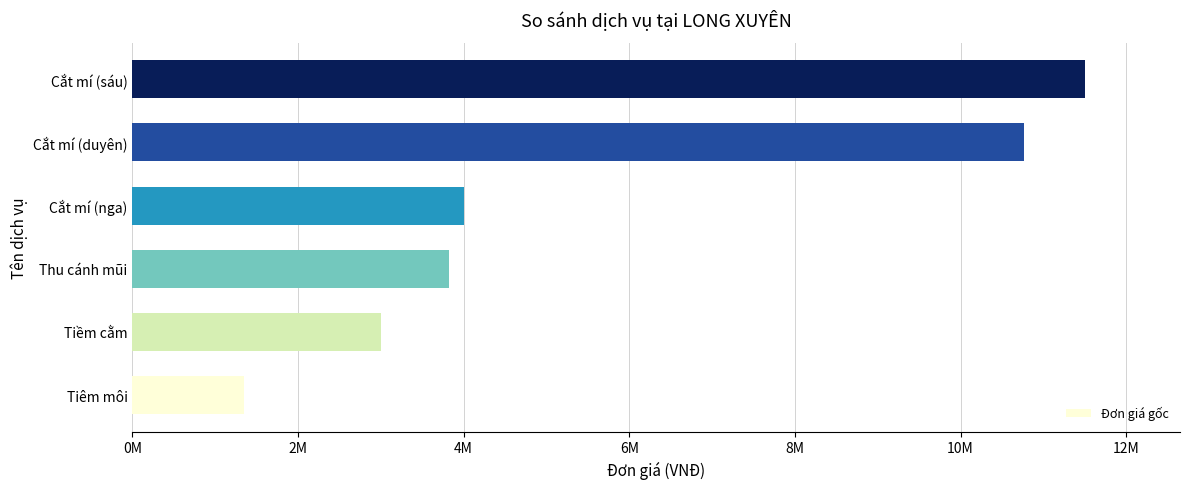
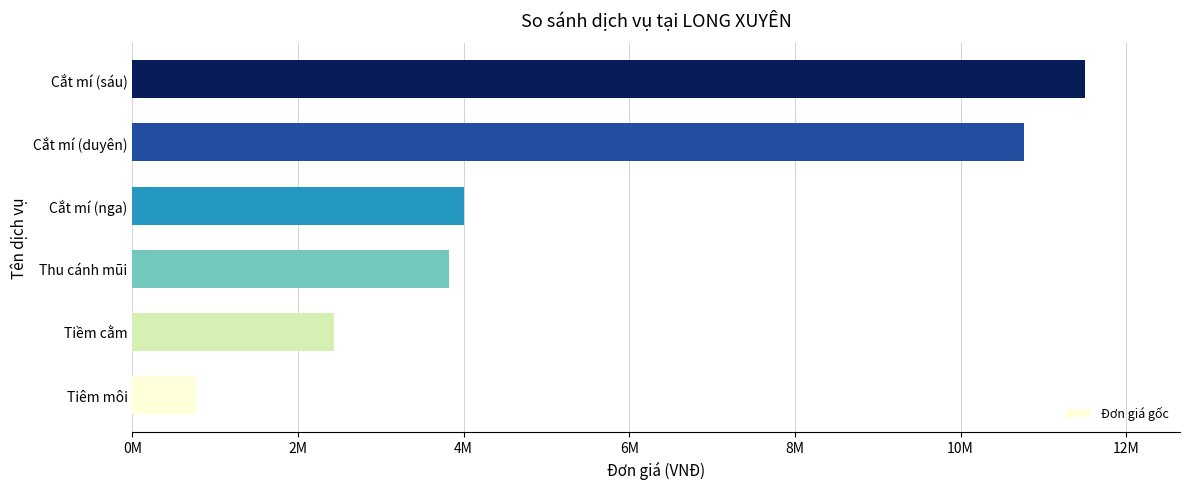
  {
    "Cắt mí (sáu)": 11500000,
    "Cắt mí (duyên)": 10800000,
    "Cắt mí (nga)": 4000000,
    "Thu cánh mũi": 3800000,
-   "Tiềm cằm": 3000000,
-   "Tiêm môi": 1400000
+   "Tiềm cằm": 2400000,
+   "Tiêm môi": 800000
  }
